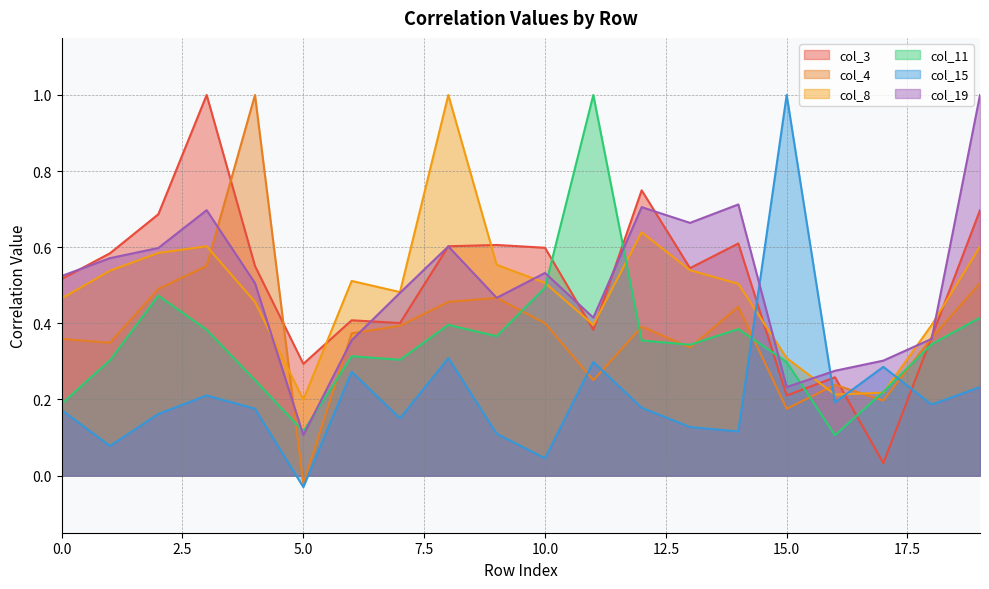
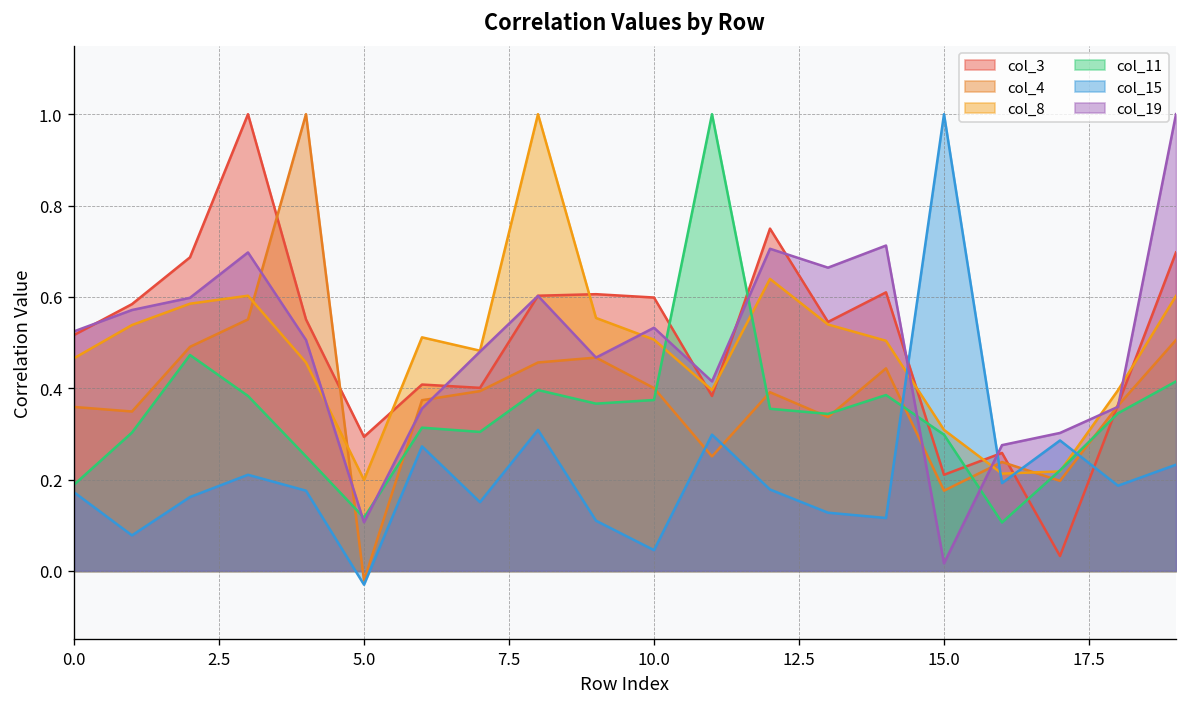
  {
    "col_11": {
      "0.0": 0.19,
      "5.0": 0.12,
-     "10.0": 0.49,
+     "10.0": 0.37,
      "15.0": 0.30
    },
    "col_19": {
      "0.0": 0.52,
      "5.0": 0.11,
      "10.0": 0.53,
-     "15.0": 0.23
+     "15.0": 0.02
    }
  }
